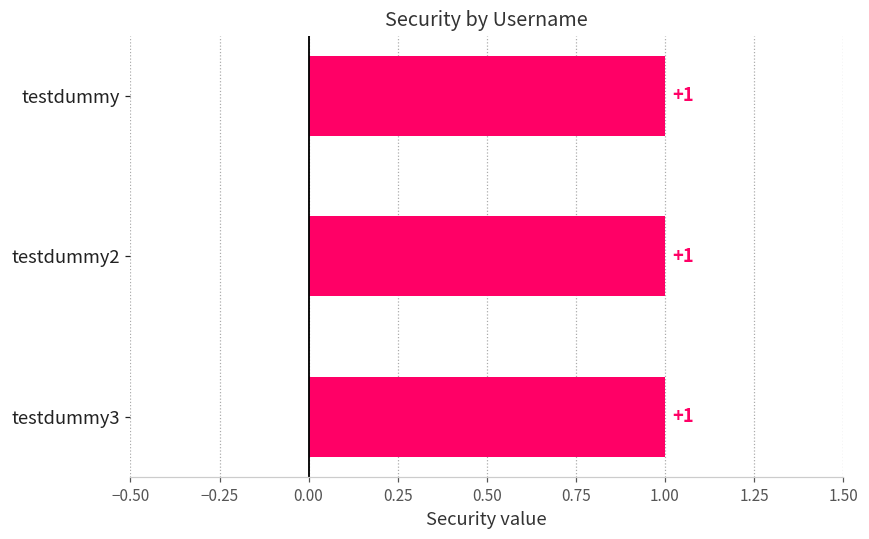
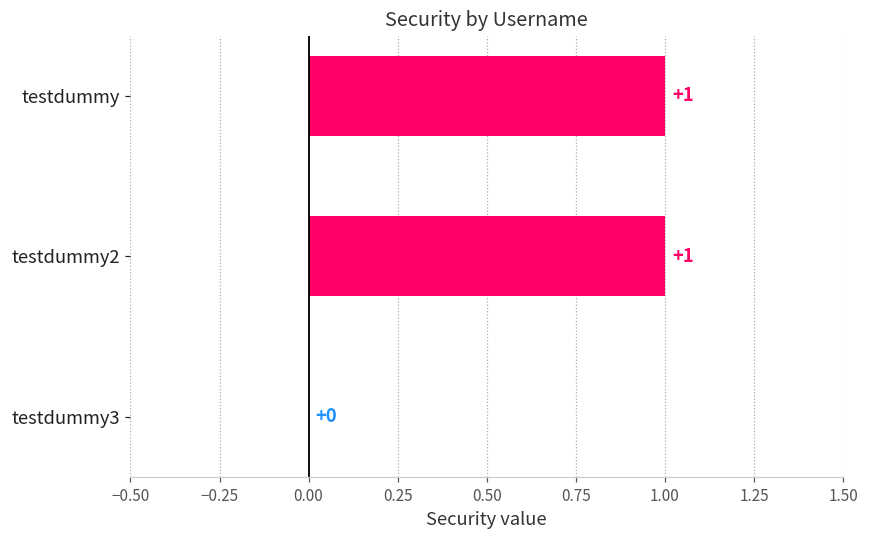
  {
    "testdummy": "+1",
    "testdummy2": "+1",
-   "testdummy3": "+1"
+   "testdummy3": "+0"
  }
